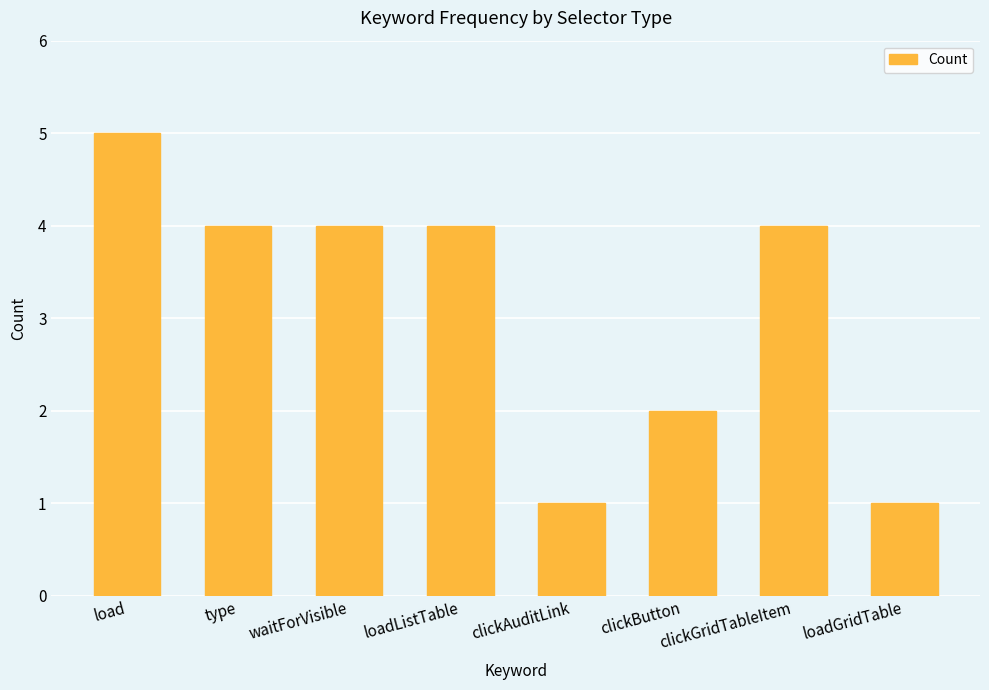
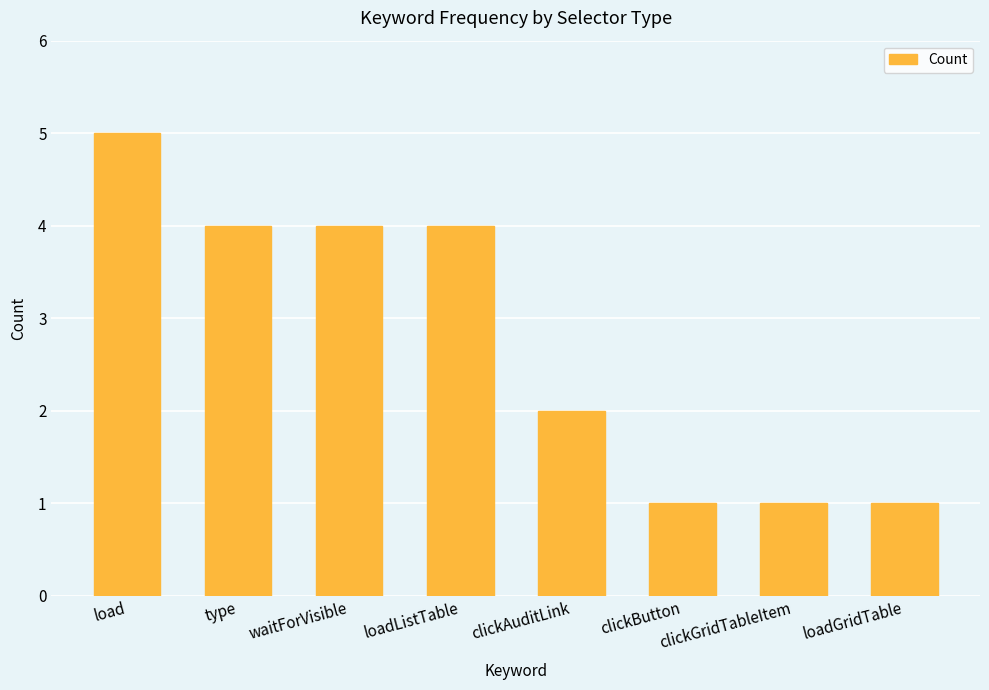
  {
    "load": 5,
    "type": 4,
    "waitForVisible": 4,
    "loadListTable": 4,
-   "clickAuditLink": 1,
-   "clickButton": 2,
-   "clickGridTableItem": 4,
+   "clickAuditLink": 2,
+   "clickButton": 1,
+   "clickGridTableItem": 1,
    "loadGridTable": 1
  }
